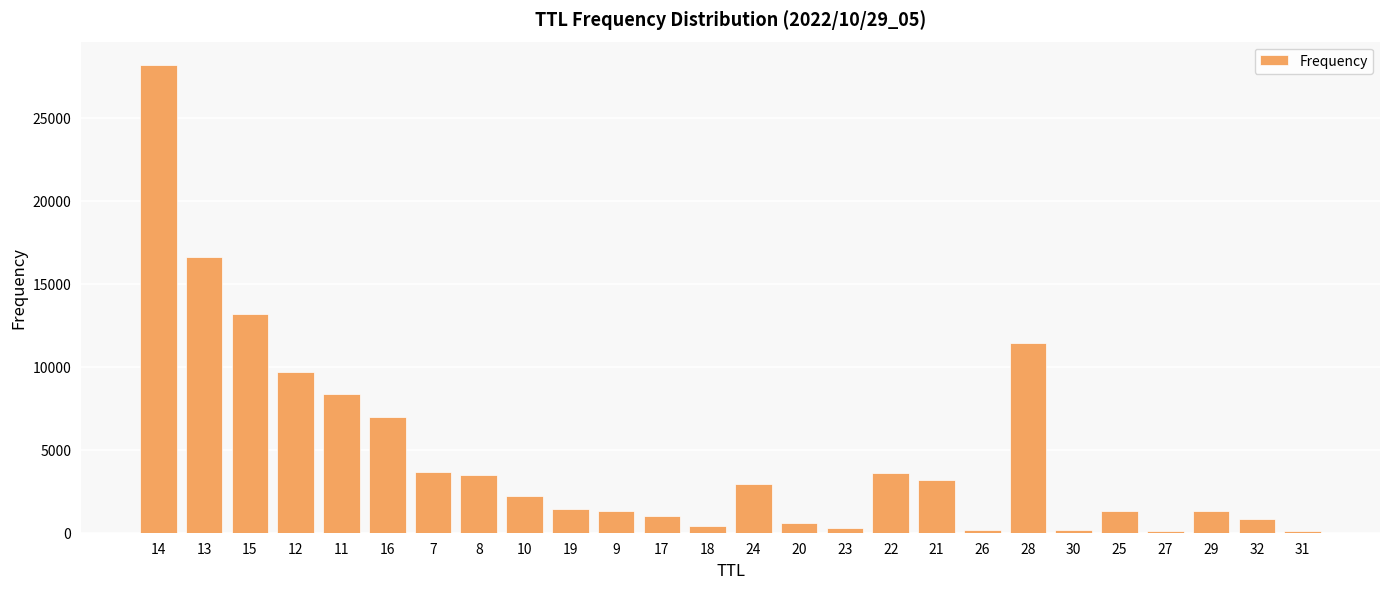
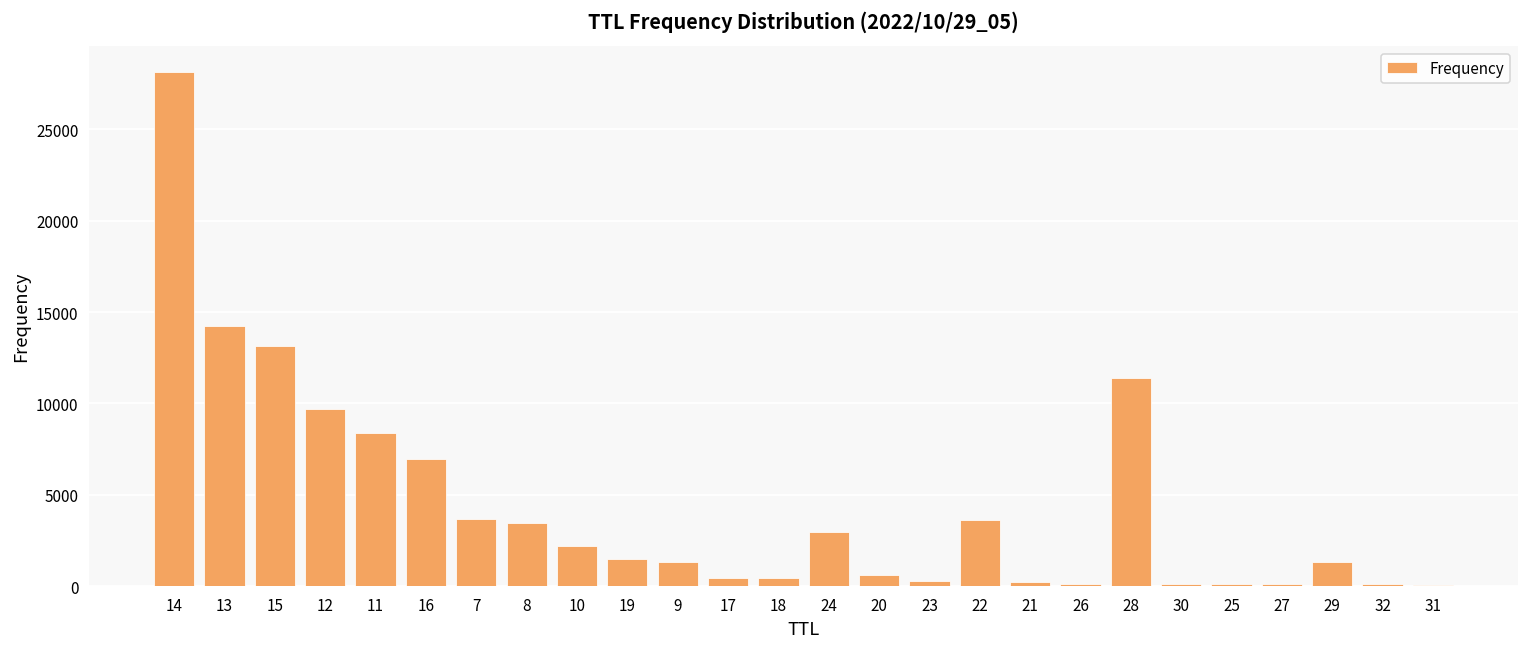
  {
    "14": 28200,
-   "13": 16600,
+   "13": 14300,
    "15": 13200,
    "12": 9700,
    "11": 8400,
    "16": 7000,
    "7": 3600,
    "8": 3500,
    "10": 2200,
    "19": 1500,
    "9": 1300,
-   "17": 1000,
+   "17": 500,
    "18": 400,
    "24": 2900,
    "20": 600,
    "23": 300,
    "22": 3600,
-   "21": 3200,
+   "21": 200,
    "28": 11400,
-   "25": 1300,
+   "25": 100,
    "29": 1300,
-   "32": 800
+   "32": 100
  }
